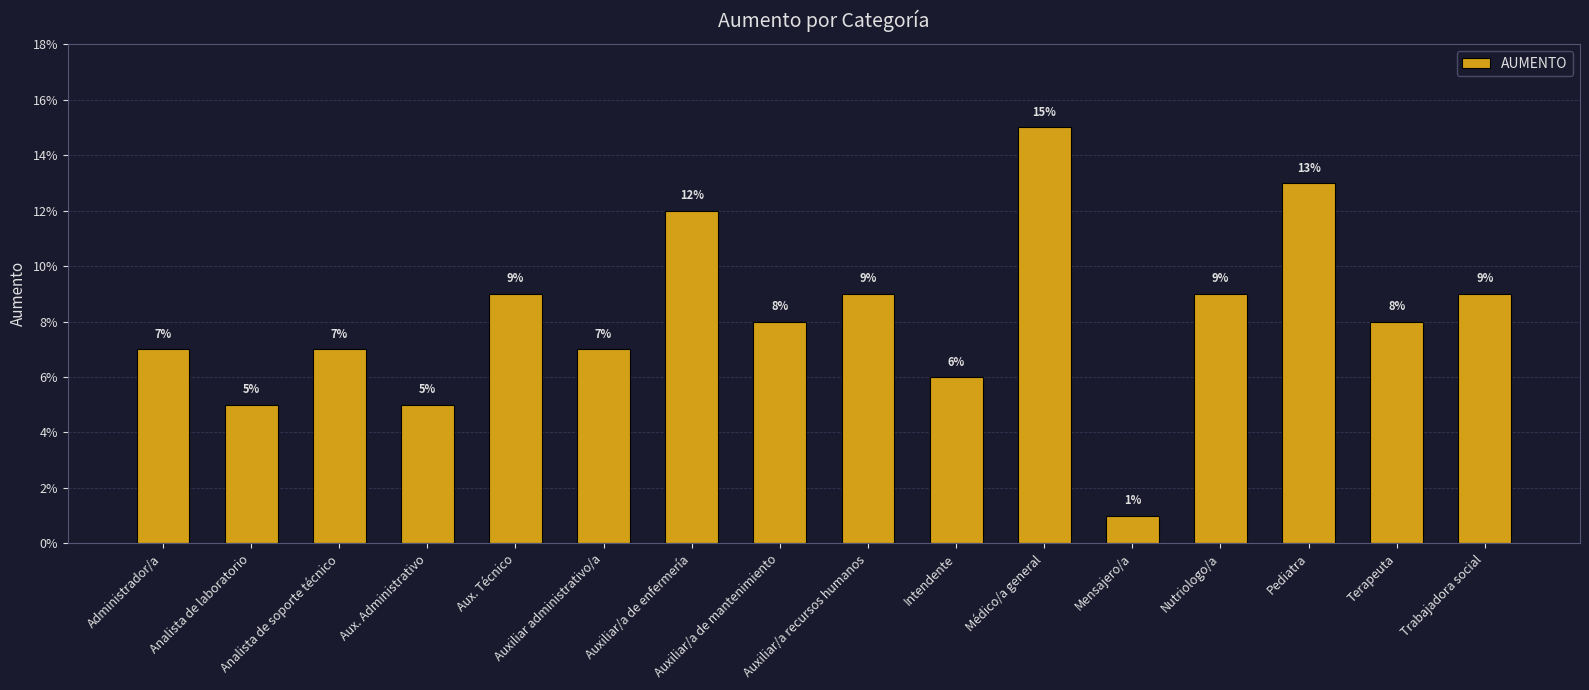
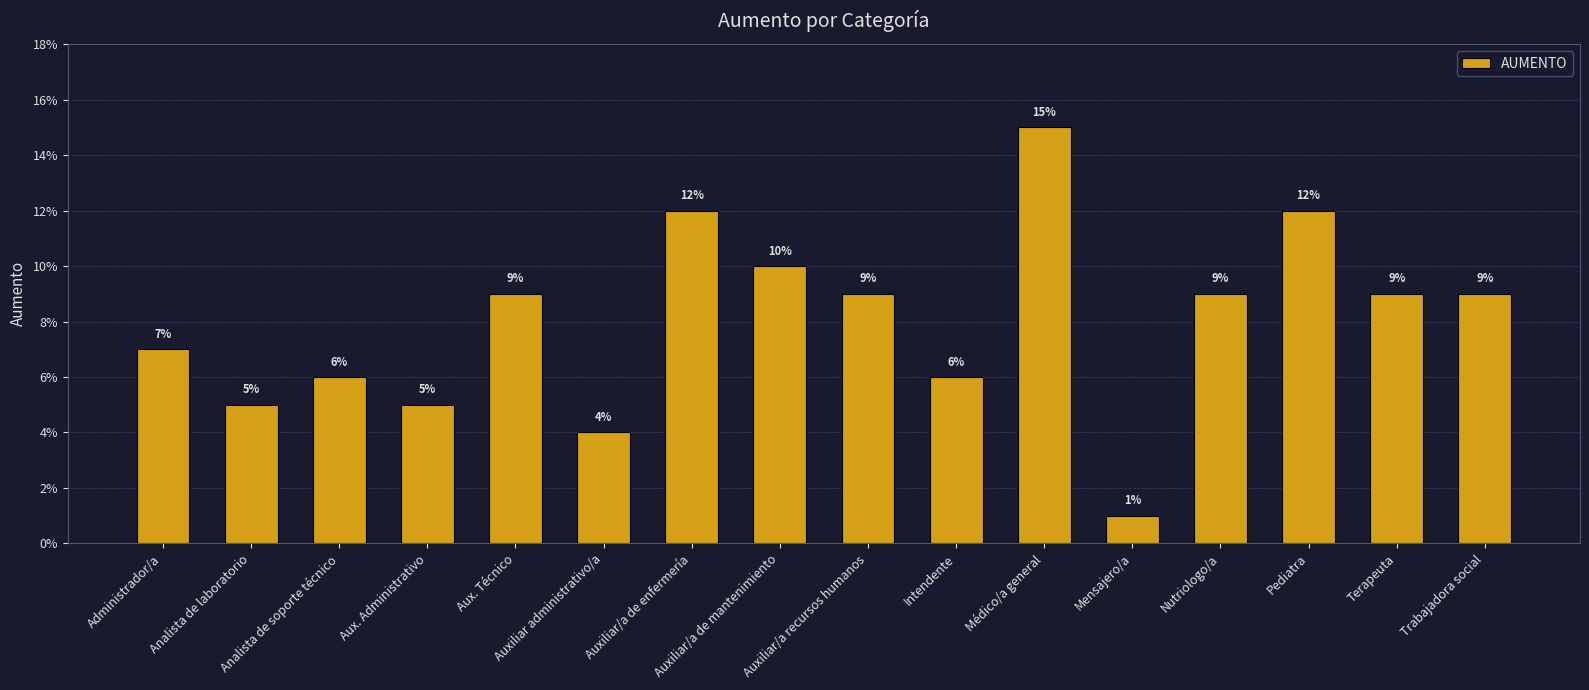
  {
    "Administrador/a": "7%",
    "Analista de laboratorio": "5%",
-   "Analista de soporte técnico": "7%",
+   "Analista de soporte técnico": "6%",
    "Aux. Administrativo": "5%",
    "Aux. Técnico": "9%",
-   "Auxiliar administrativo/a": "7%",
+   "Auxiliar administrativo/a": "4%",
    "Auxiliar/a de enfermería": "12%",
-   "Auxiliar/a de mantenimiento": "8%",
+   "Auxiliar/a de mantenimiento": "10%",
    "Auxiliar/a recursos humanos": "9%",
    "Intendente": "6%",
    "Médico/a general": "15%",
    "Mensajero/a": "1%",
    "Nutriologo/a": "9%",
-   "Pediatra": "13%",
-   "Terapeuta": "8%",
+   "Pediatra": "12%",
+   "Terapeuta": "9%",
    "Trabajadora social": "9%"
  }
